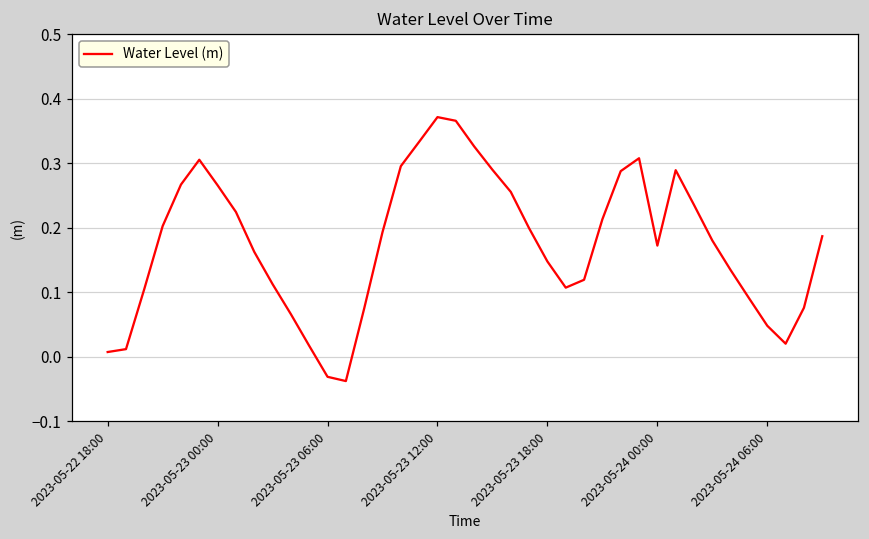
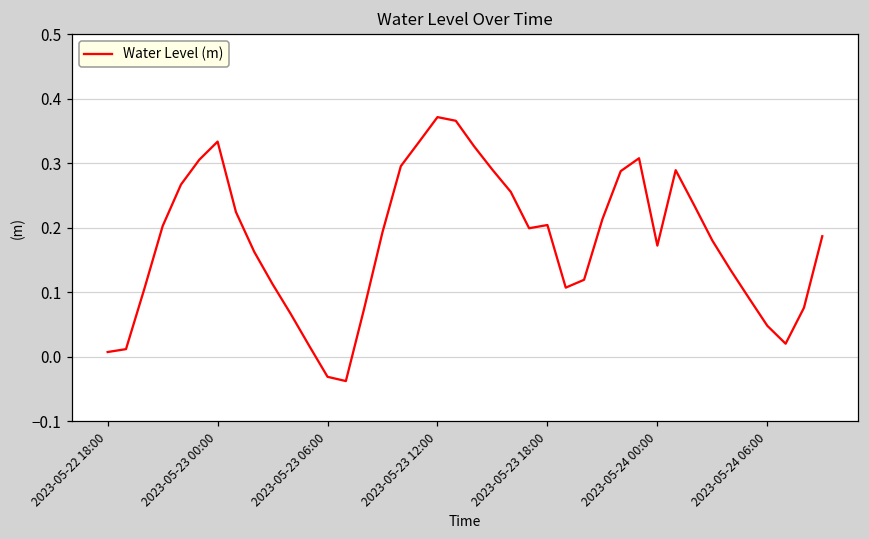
  {
    "2023-05-22 18:00": 0.01,
-   "2023-05-23 00:00": 0.27,
+   "2023-05-23 00:00": 0.33,
    "2023-05-23 06:00": -0.03,
    "2023-05-23 12:00": 0.37,
-   "2023-05-23 18:00": 0.15,
+   "2023-05-23 18:00": 0.20,
    "2023-05-24 00:00": 0.17,
    "2023-05-24 06:00": 0.05
  }
